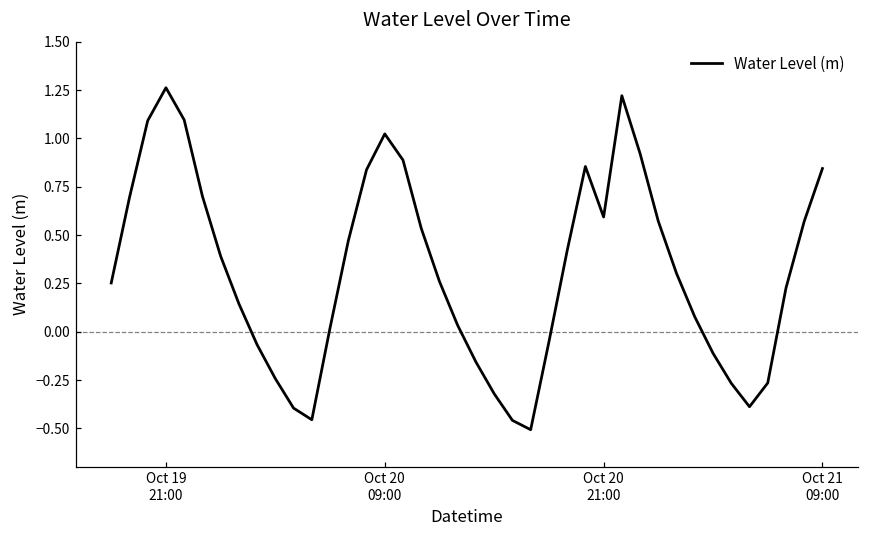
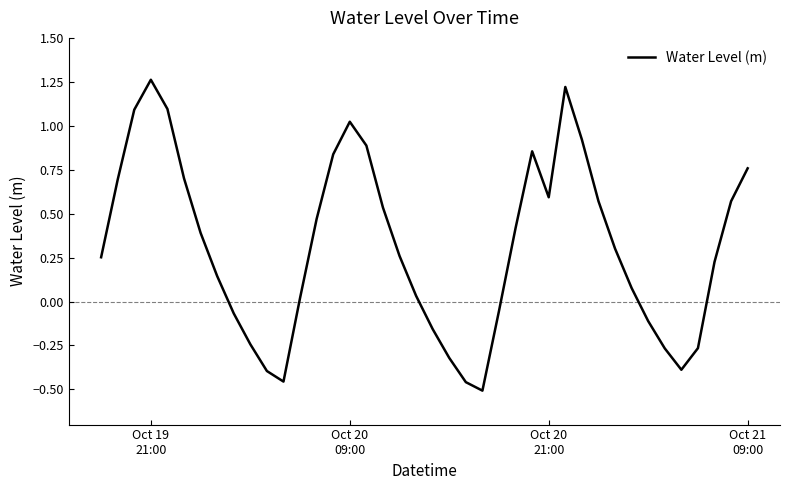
  {
    "Oct 19 21:00": 1.26,
    "Oct 20 09:00": 1.02,
    "Oct 20 21:00": 0.59,
-   "Oct 21 09:00": 0.84
+   "Oct 21 09:00": 0.76
  }
